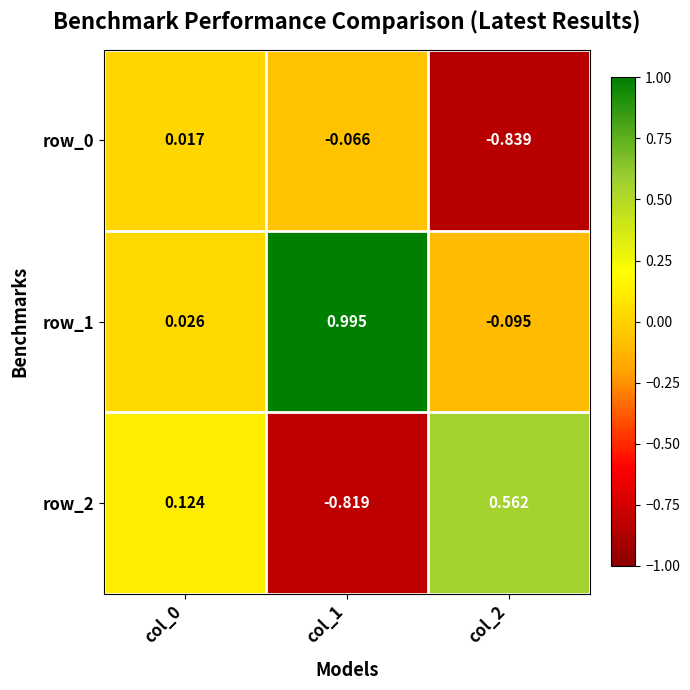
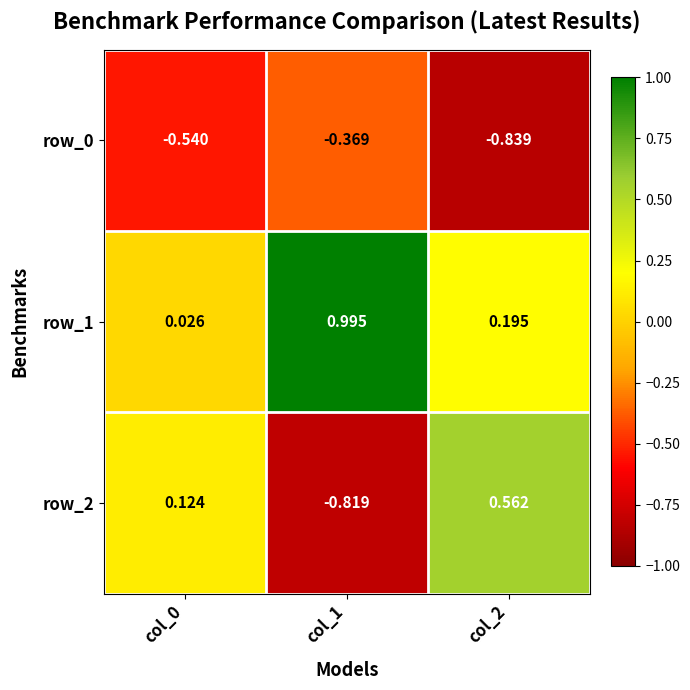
  {
    "row_0": {
-     "col_0": 0.017,
-     "col_1": -0.066,
+     "col_0": -0.540,
+     "col_1": -0.369,
      "col_2": -0.839
    },
    "row_1": {
      "col_0": 0.026,
      "col_1": 0.995,
-     "col_2": -0.095
+     "col_2": 0.195
    },
    "row_2": {
      "col_0": 0.124,
      "col_1": -0.819,
      "col_2": 0.562
    }
  }
